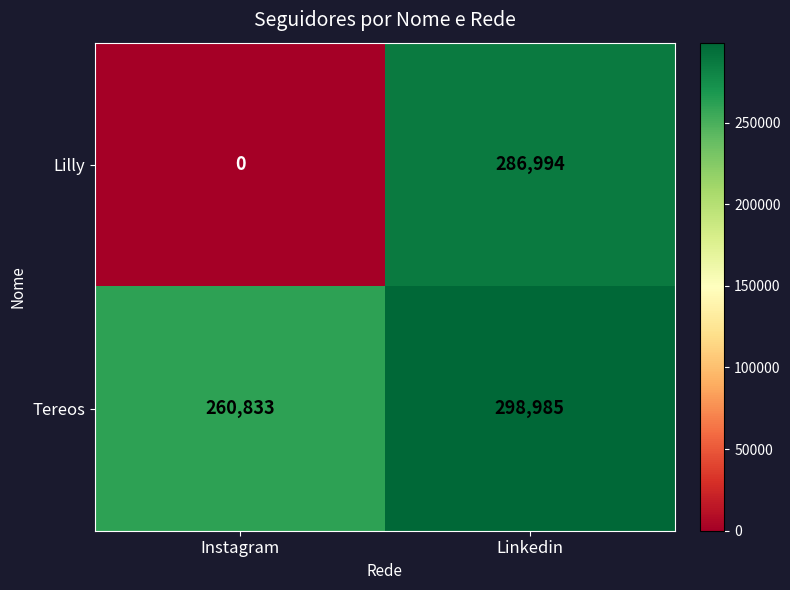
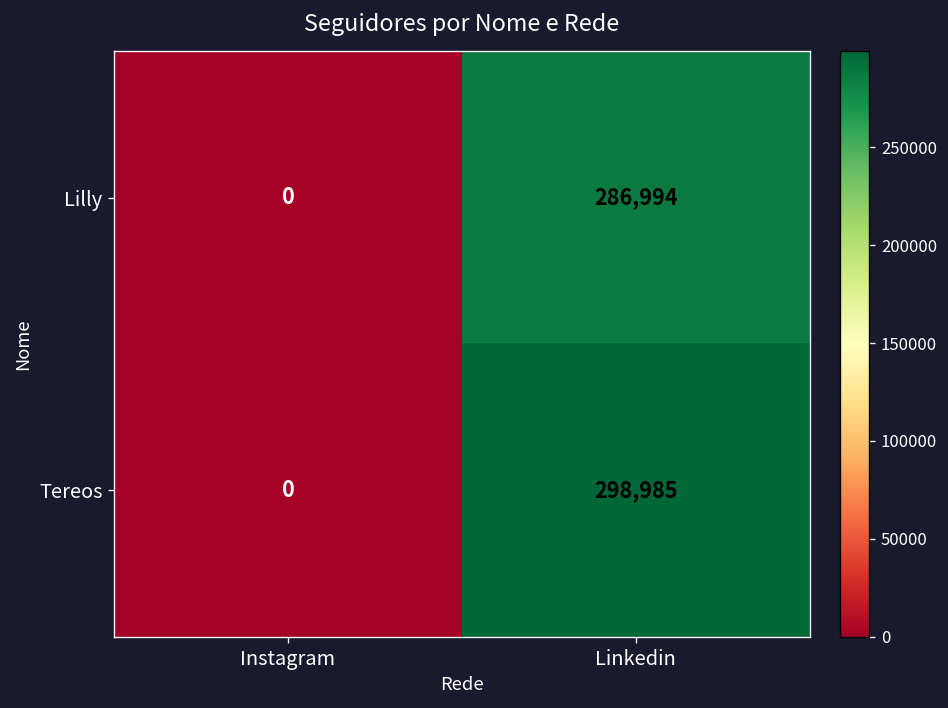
  {
    "Lilly": {
      "Instagram": "0",
      "Linkedin": "286,994"
    },
    "Tereos": {
-     "Instagram": "260,833",
+     "Instagram": "0",
      "Linkedin": "298,985"
    }
  }
